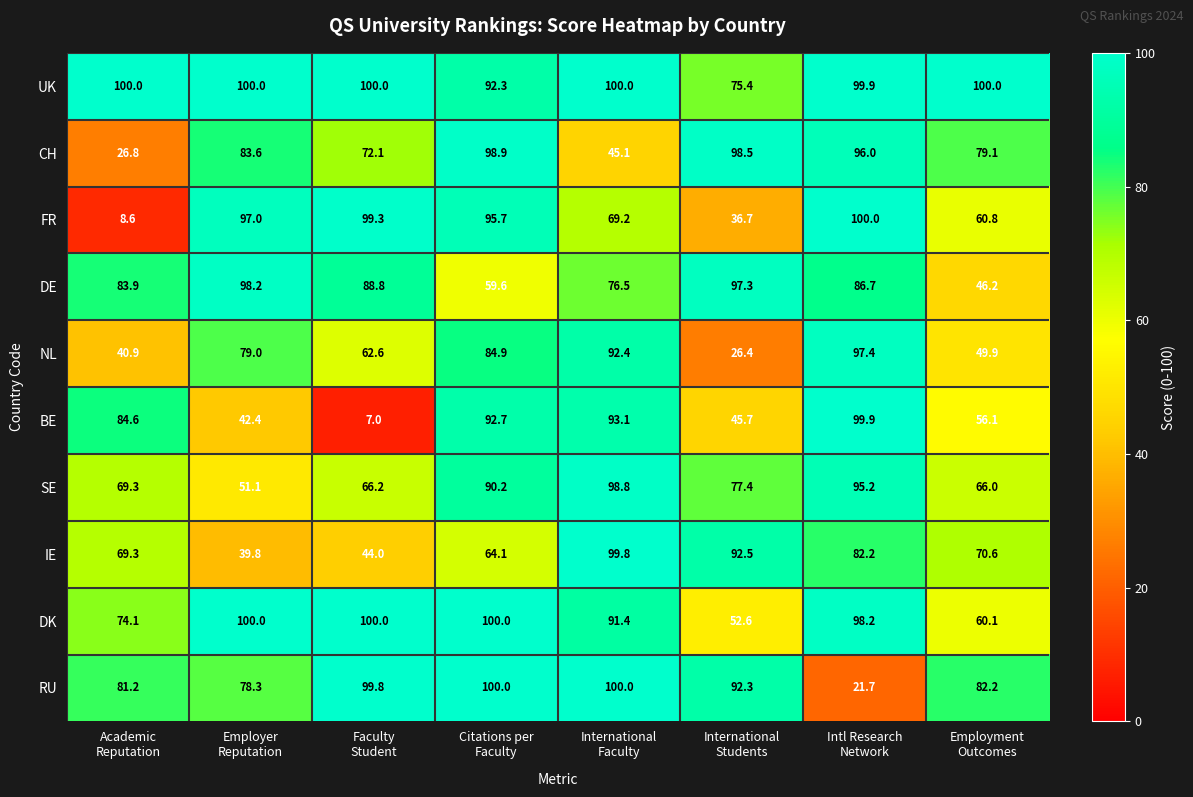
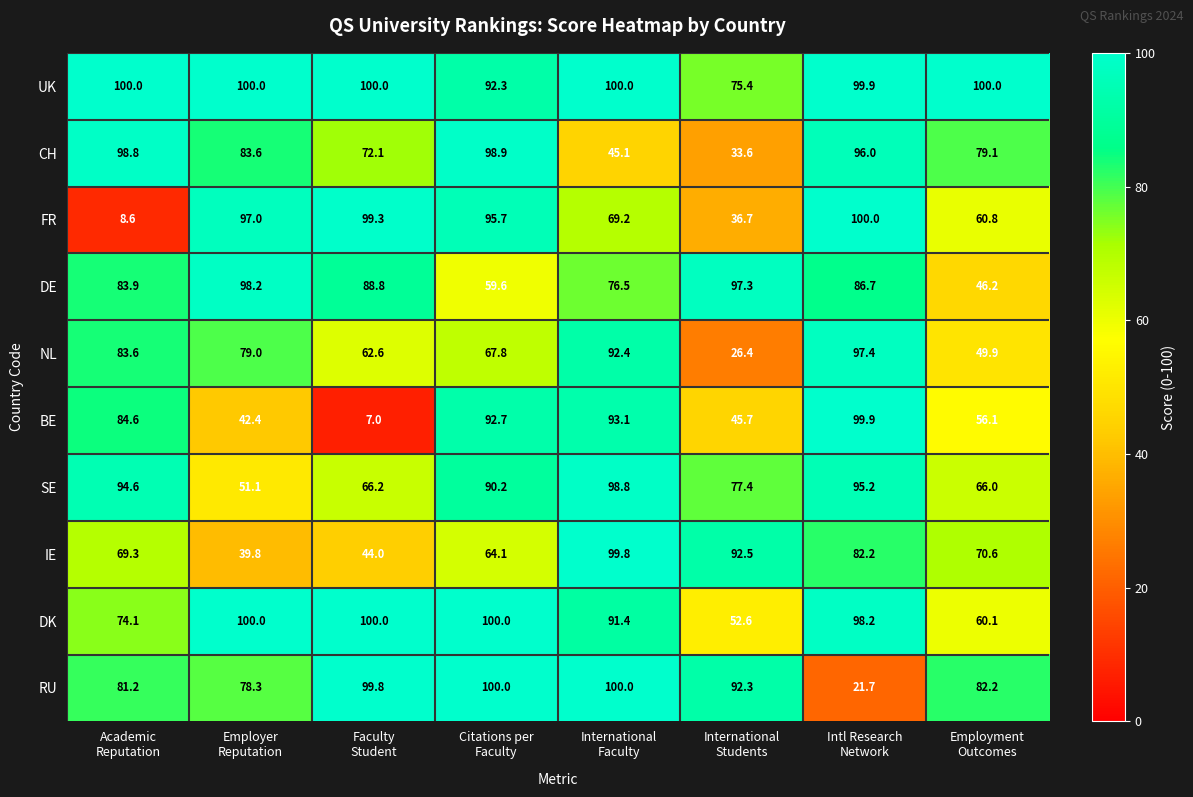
  {
    "UK": {
      "Academic Reputation": 100.0,
      "Employer Reputation": 100.0,
      "Faculty Student": 100.0,
      "Citations per Faculty": 92.3,
      "International Faculty": 100.0,
      "International Students": 75.4,
      "Intl Research Network": 99.9,
      "Employment Outcomes": 100.0
    },
    "CH": {
-     "Academic Reputation": 26.8,
+     "Academic Reputation": 98.8,
      "Employer Reputation": 83.6,
      "Faculty Student": 72.1,
      "Citations per Faculty": 98.9,
      "International Faculty": 45.1,
-     "International Students": 98.5,
+     "International Students": 33.6,
      "Intl Research Network": 96.0,
      "Employment Outcomes": 79.1
    },
    "FR": {
      "Academic Reputation": 8.6,
      "Employer Reputation": 97.0,
      "Faculty Student": 99.3,
      "Citations per Faculty": 95.7,
      "International Faculty": 69.2,
      "International Students": 36.7,
      "Intl Research Network": 100.0,
      "Employment Outcomes": 60.8
    },
    "DE": {
      "Academic Reputation": 83.9,
      "Employer Reputation": 98.2,
      "Faculty Student": 88.8,
      "Citations per Faculty": 59.6,
      "International Faculty": 76.5,
      "International Students": 97.3,
      "Intl Research Network": 86.7,
      "Employment Outcomes": 46.2
    },
    "NL": {
-     "Academic Reputation": 40.9,
+     "Academic Reputation": 83.6,
      "Employer Reputation": 79.0,
      "Faculty Student": 62.6,
-     "Citations per Faculty": 84.9,
+     "Citations per Faculty": 67.8,
      "International Faculty": 92.4,
      "International Students": 26.4,
      "Intl Research Network": 97.4,
      "Employment Outcomes": 49.9
    },
    "BE": {
      "Academic Reputation": 84.6,
      "Employer Reputation": 42.4,
      "Faculty Student": 7.0,
      "Citations per Faculty": 92.7,
      "International Faculty": 93.1,
      "International Students": 45.7,
      "Intl Research Network": 99.9,
      "Employment Outcomes": 56.1
    },
    "SE": {
-     "Academic Reputation": 69.3,
+     "Academic Reputation": 94.6,
      "Employer Reputation": 51.1,
      "Faculty Student": 66.2,
      "Citations per Faculty": 90.2,
      "International Faculty": 98.8,
      "International Students": 77.4,
      "Intl Research Network": 95.2,
      "Employment Outcomes": 66.0
    },
    "IE": {
      "Academic Reputation": 69.3,
      "Employer Reputation": 39.8,
      "Faculty Student": 44.0,
      "Citations per Faculty": 64.1,
      "International Faculty": 99.8,
      "International Students": 92.5,
      "Intl Research Network": 82.2,
      "Employment Outcomes": 70.6
    },
    "DK": {
      "Academic Reputation": 74.1,
      "Employer Reputation": 100.0,
      "Faculty Student": 100.0,
      "Citations per Faculty": 100.0,
      "International Faculty": 91.4,
      "International Students": 52.6,
      "Intl Research Network": 98.2,
      "Employment Outcomes": 60.1
    },
    "RU": {
      "Academic Reputation": 81.2,
      "Employer Reputation": 78.3,
      "Faculty Student": 99.8,
      "Citations per Faculty": 100.0,
      "International Faculty": 100.0,
      "International Students": 92.3,
      "Intl Research Network": 21.7,
      "Employment Outcomes": 82.2
    }
  }
